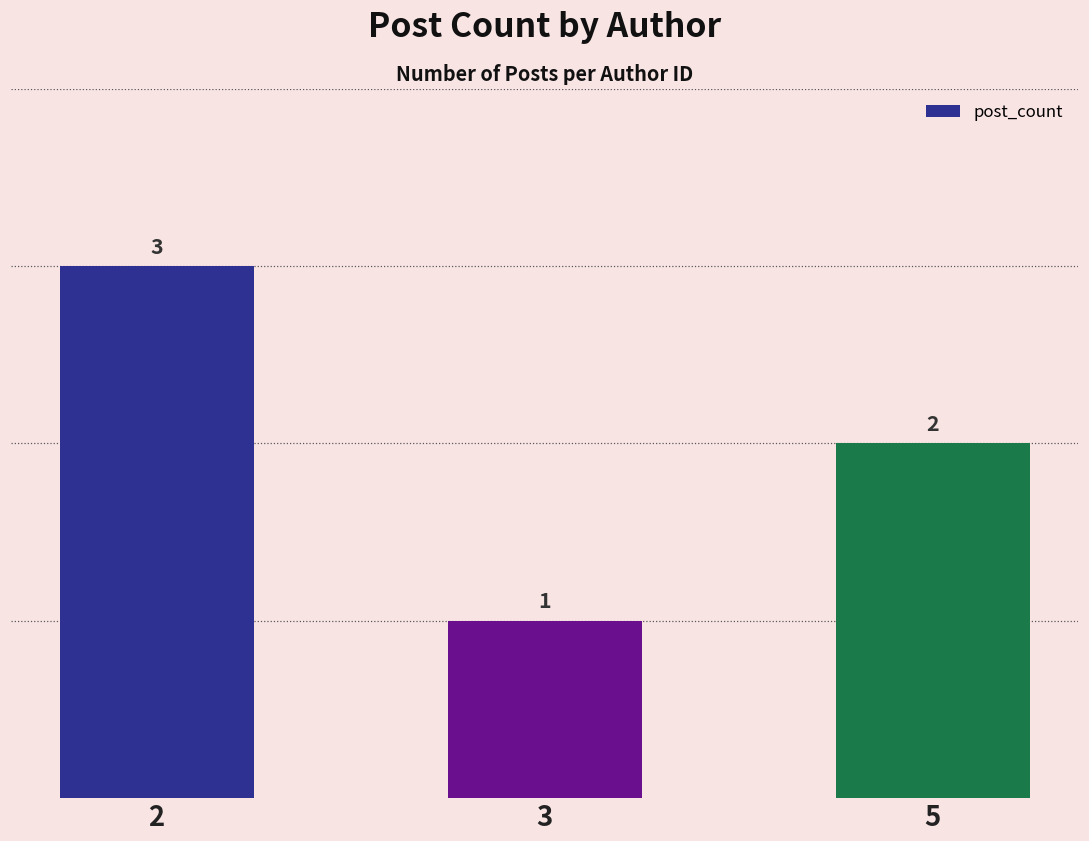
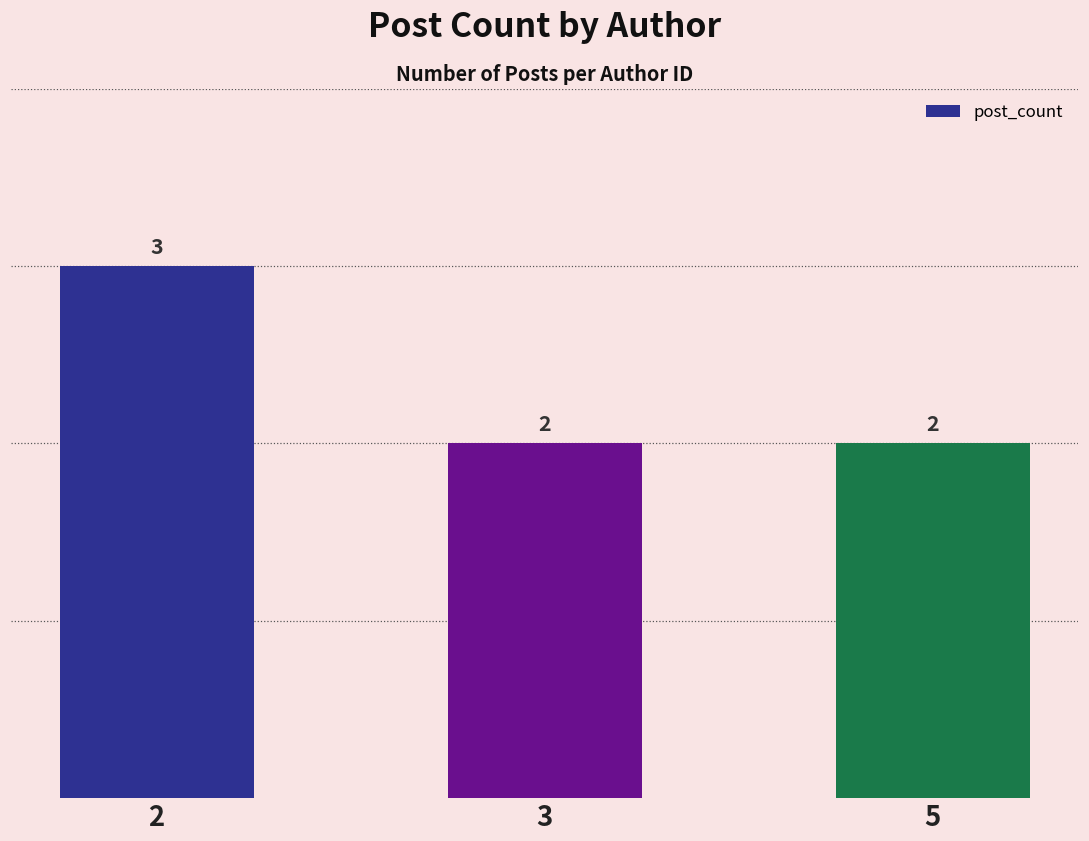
  {
    "2": 3,
-   "3": 1,
+   "3": 2,
    "5": 2
  }
